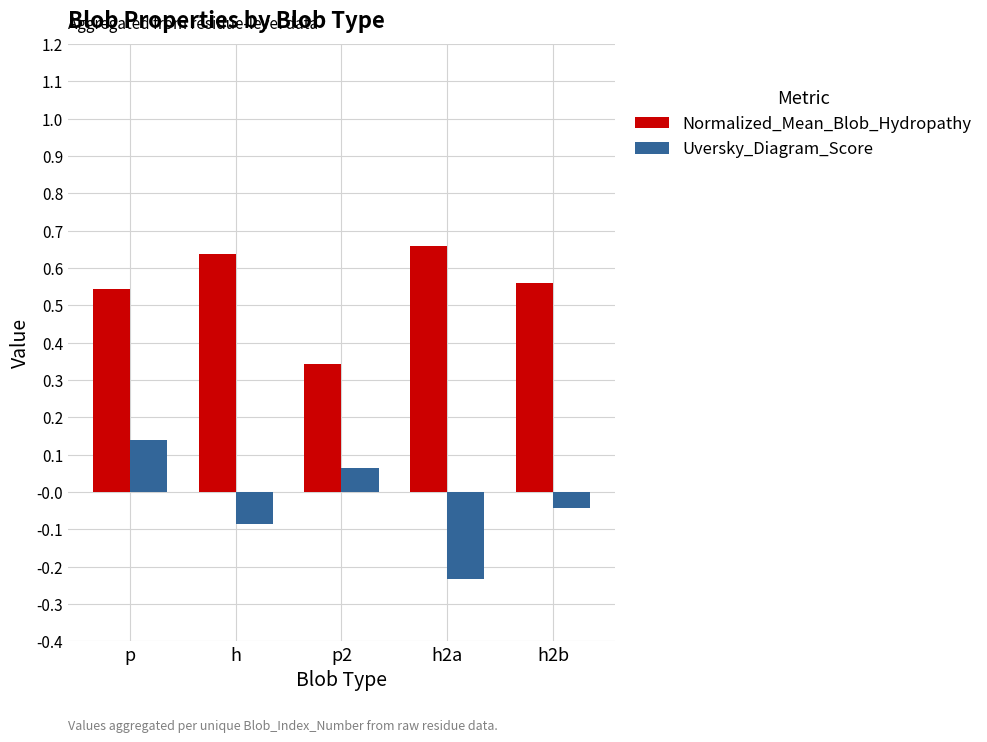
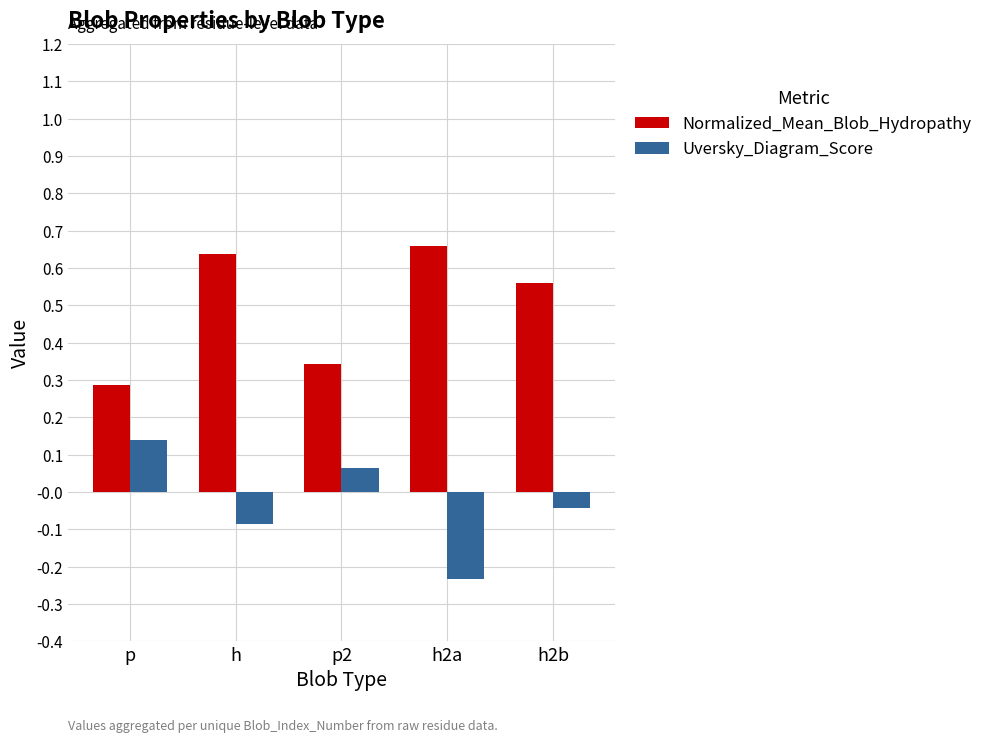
  {
    "Normalized_Mean_Blob_Hydropathy": {
-     "p": 0.54,
+     "p": 0.29,
      "h": 0.64,
      "p2": 0.34,
      "h2a": 0.66,
      "h2b": 0.56
    },
    "Uversky_Diagram_Score": {
      "p": 0.14,
      "h": -0.09,
      "p2": 0.07,
      "h2a": -0.23,
      "h2b": -0.04
    }
  }
